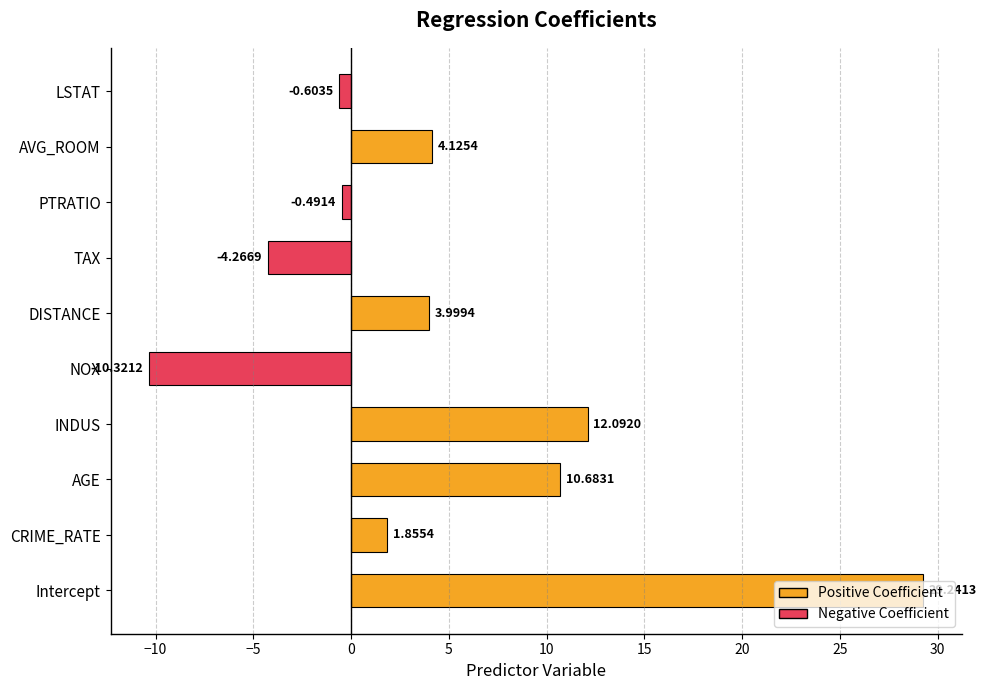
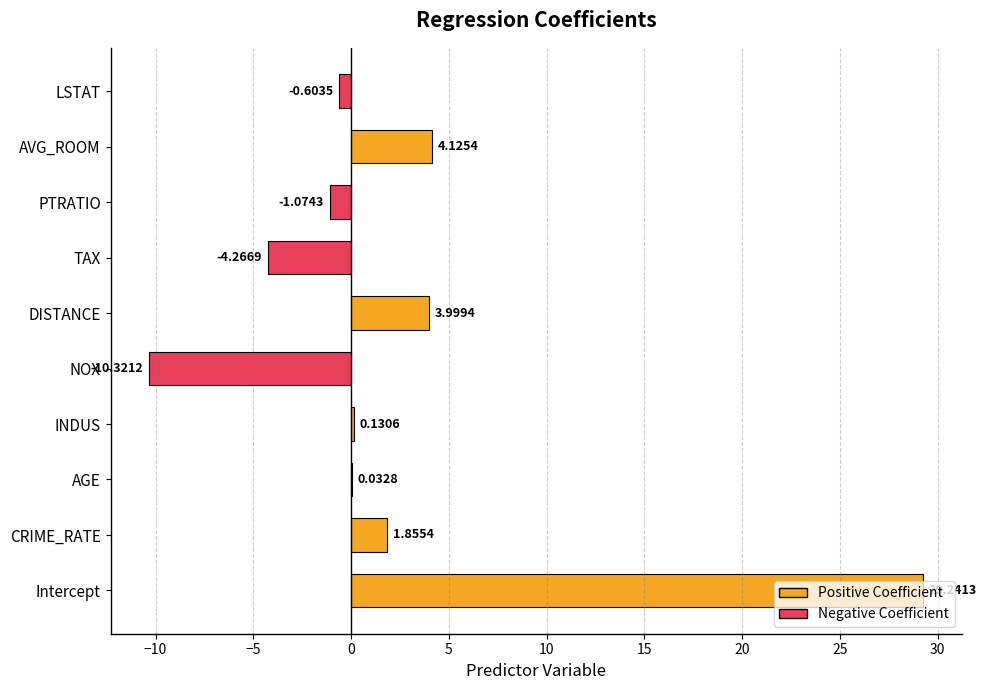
  {
    "LSTAT": -0.6035,
    "AVG_ROOM": 4.1254,
-   "PTRATIO": -0.4914,
+   "PTRATIO": -1.0743,
    "TAX": -4.2669,
    "DISTANCE": 3.9994,
    "NOX": -10.3212,
-   "INDUS": 12.0920,
-   "AGE": 10.6831,
+   "INDUS": 0.1306,
+   "AGE": 0.0328,
    "CRIME_RATE": 1.8554
  }
